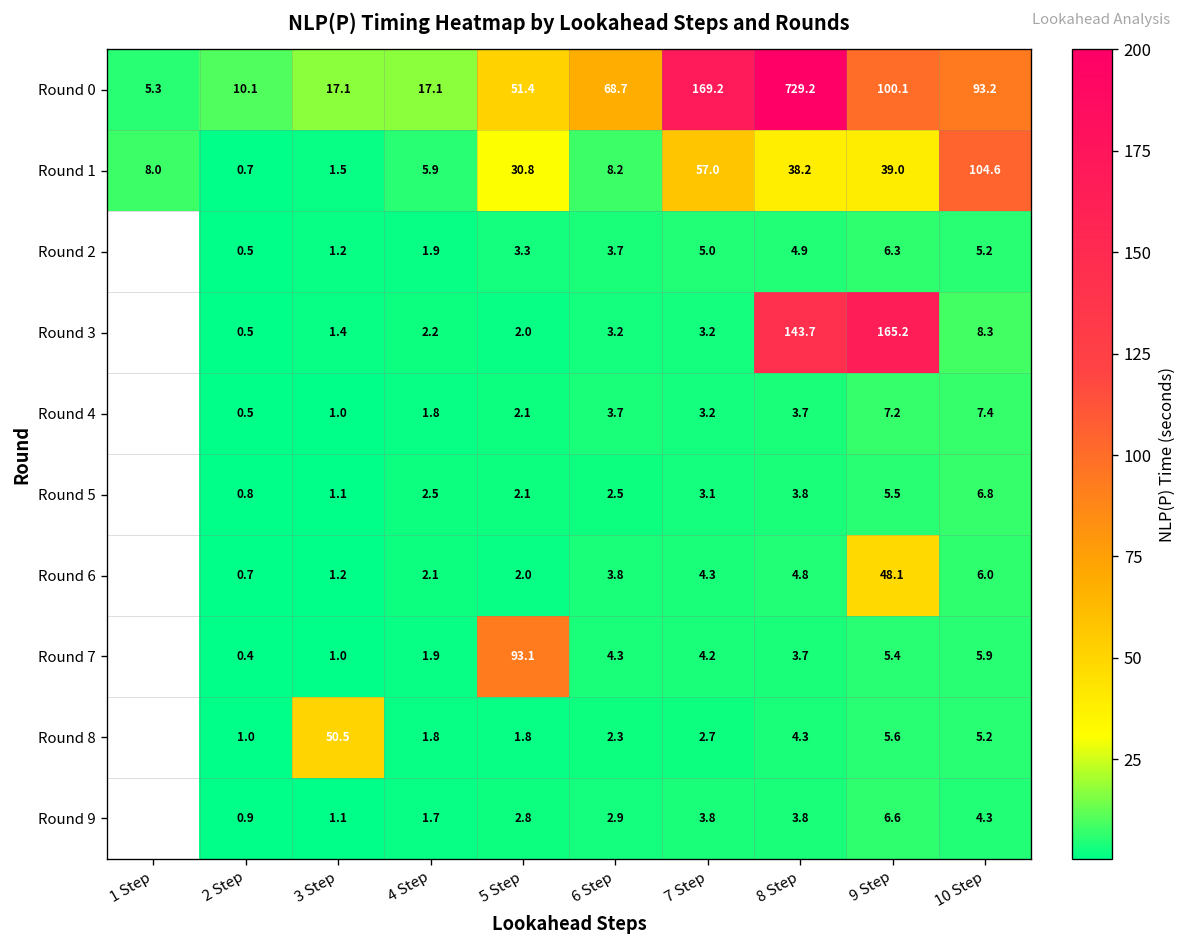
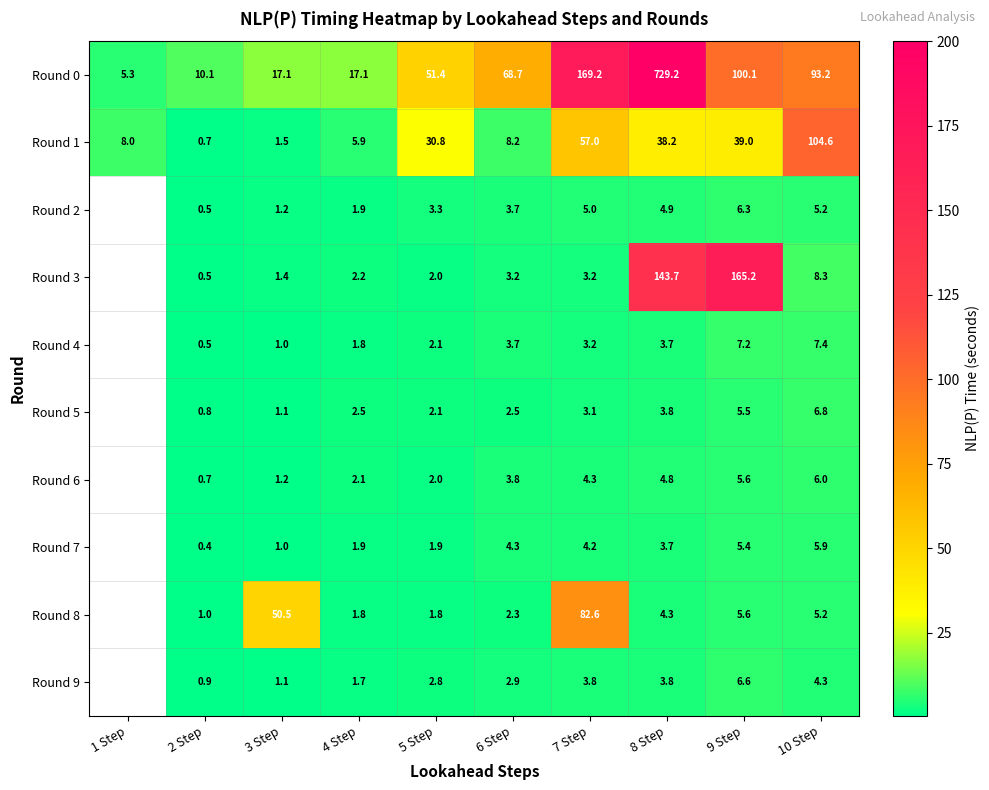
  {
    "Round 0": {
      "1 Step": 5.3,
      "2 Step": 10.1,
      "3 Step": 17.1,
      "4 Step": 17.1,
      "5 Step": 51.4,
      "6 Step": 68.7,
      "7 Step": 169.2,
      "8 Step": 729.2,
      "9 Step": 100.1,
      "10 Step": 93.2
    },
    "Round 1": {
      "1 Step": 8.0,
      "2 Step": 0.7,
      "3 Step": 1.5,
      "4 Step": 5.9,
      "5 Step": 30.8,
      "6 Step": 8.2,
      "7 Step": 57.0,
      "8 Step": 38.2,
      "9 Step": 39.0,
      "10 Step": 104.6
    },
    "Round 2": {
      "2 Step": 0.5,
      "3 Step": 1.2,
      "4 Step": 1.9,
      "5 Step": 3.3,
      "6 Step": 3.7,
      "7 Step": 5.0,
      "8 Step": 4.9,
      "9 Step": 6.3,
      "10 Step": 5.2
    },
    "Round 3": {
      "2 Step": 0.5,
      "3 Step": 1.4,
      "4 Step": 2.2,
      "5 Step": 2.0,
      "6 Step": 3.2,
      "7 Step": 3.2,
      "8 Step": 143.7,
      "9 Step": 165.2,
      "10 Step": 8.3
    },
    "Round 4": {
      "2 Step": 0.5,
      "3 Step": 1.0,
      "4 Step": 1.8,
      "5 Step": 2.1,
      "6 Step": 3.7,
      "7 Step": 3.2,
      "8 Step": 3.7,
      "9 Step": 7.2,
      "10 Step": 7.4
    },
    "Round 5": {
      "2 Step": 0.8,
      "3 Step": 1.1,
      "4 Step": 2.5,
      "5 Step": 2.1,
      "6 Step": 2.5,
      "7 Step": 3.1,
      "8 Step": 3.8,
      "9 Step": 5.5,
      "10 Step": 6.8
    },
    "Round 6": {
      "2 Step": 0.7,
      "3 Step": 1.2,
      "4 Step": 2.1,
      "5 Step": 2.0,
      "6 Step": 3.8,
      "7 Step": 4.3,
      "8 Step": 4.8,
-     "9 Step": 48.1,
+     "9 Step": 5.6,
      "10 Step": 6.0
    },
    "Round 7": {
      "2 Step": 0.4,
      "3 Step": 1.0,
      "4 Step": 1.9,
-     "5 Step": 93.1,
+     "5 Step": 1.9,
      "6 Step": 4.3,
      "7 Step": 4.2,
      "8 Step": 3.7,
      "9 Step": 5.4,
      "10 Step": 5.9
    },
    "Round 8": {
      "2 Step": 1.0,
      "3 Step": 50.5,
      "4 Step": 1.8,
      "5 Step": 1.8,
      "6 Step": 2.3,
-     "7 Step": 2.7,
+     "7 Step": 82.6,
      "8 Step": 4.3,
      "9 Step": 5.6,
      "10 Step": 5.2
    },
    "Round 9": {
      "2 Step": 0.9,
      "3 Step": 1.1,
      "4 Step": 1.7,
      "5 Step": 2.8,
      "6 Step": 2.9,
      "7 Step": 3.8,
      "8 Step": 3.8,
      "9 Step": 6.6,
      "10 Step": 4.3
    }
  }
